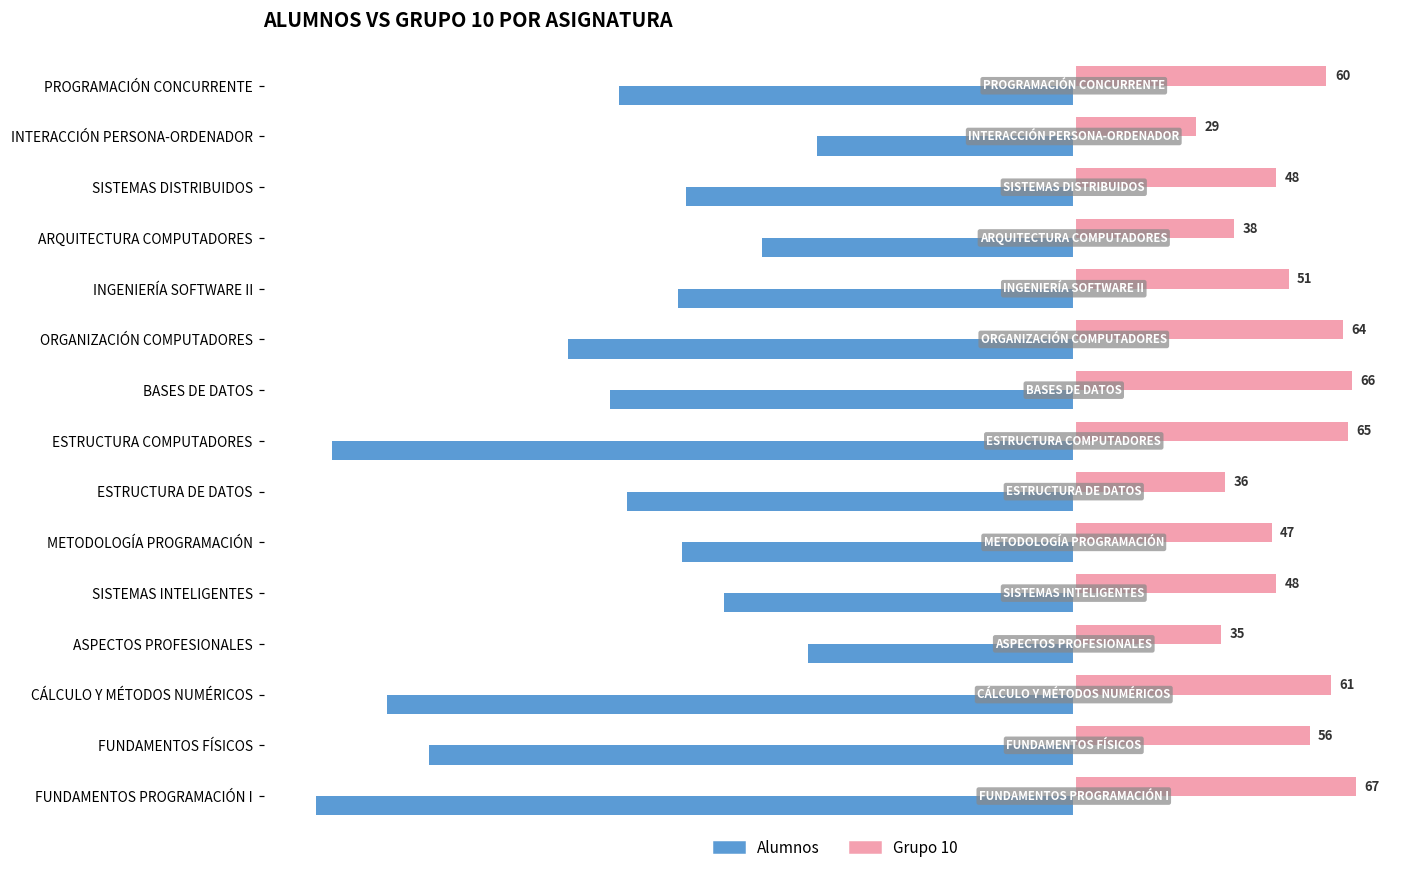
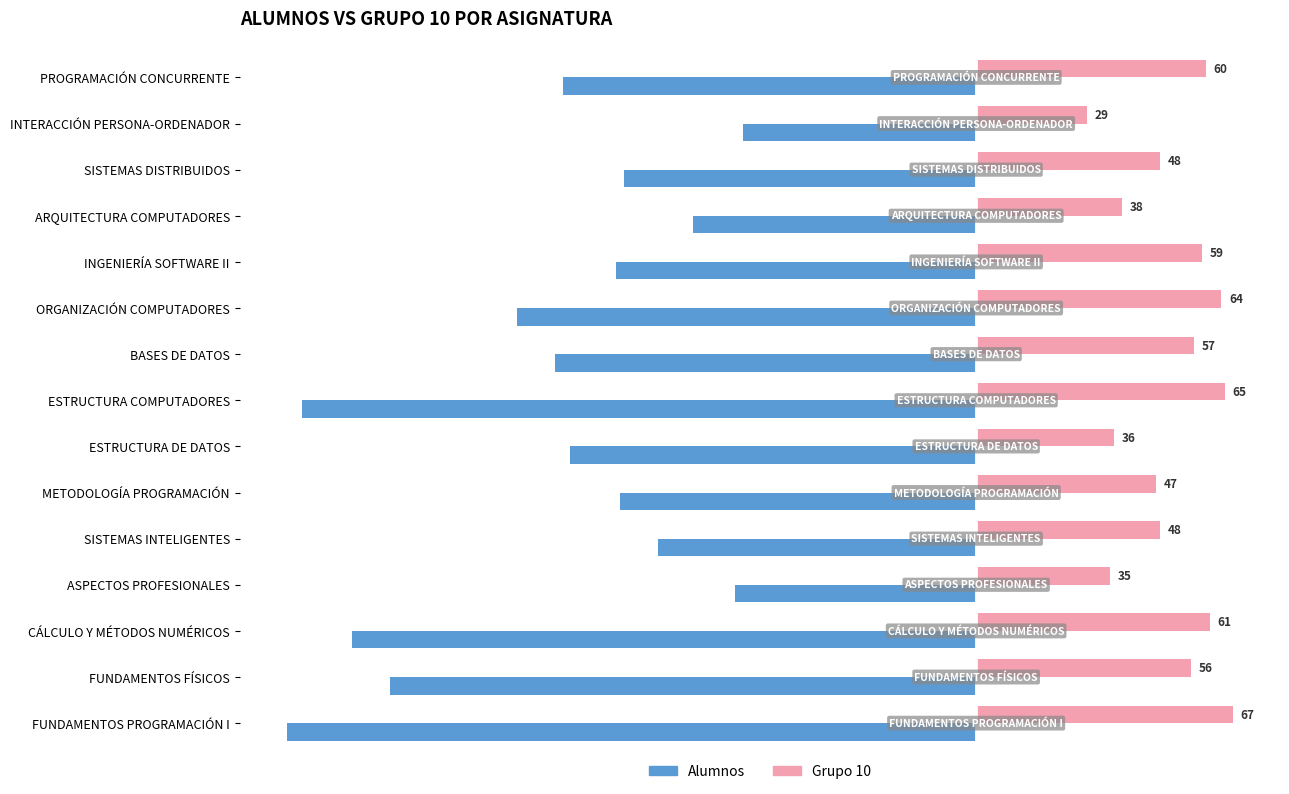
  {
    "Grupo 10": {
      "PROGRAMACIÓN CONCURRENTE": 60,
      "INTERACCIÓN PERSONA-ORDENADOR": 29,
      "SISTEMAS DISTRIBUIDOS": 48,
      "ARQUITECTURA COMPUTADORES": 38,
-     "INGENIERÍA SOFTWARE II": 51,
+     "INGENIERÍA SOFTWARE II": 59,
      "ORGANIZACIÓN COMPUTADORES": 64,
-     "BASES DE DATOS": 66,
+     "BASES DE DATOS": 57,
      "ESTRUCTURA COMPUTADORES": 65,
      "ESTRUCTURA DE DATOS": 36,
      "METODOLOGÍA PROGRAMACIÓN": 47,
      "SISTEMAS INTELIGENTES": 48,
      "ASPECTOS PROFESIONALES": 35,
      "CÁLCULO Y MÉTODOS NUMÉRICOS": 61,
      "FUNDAMENTOS FÍSICOS": 56,
      "FUNDAMENTOS PROGRAMACIÓN I": 67
    }
  }
